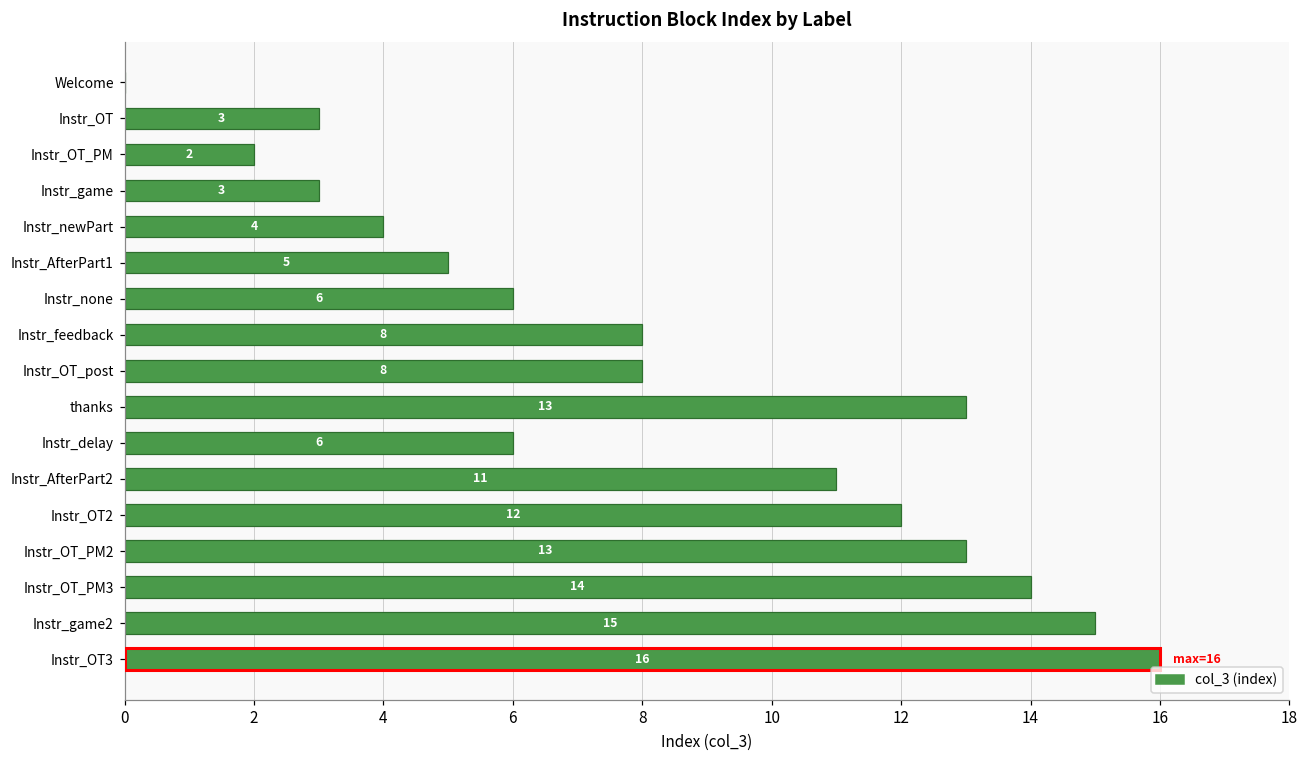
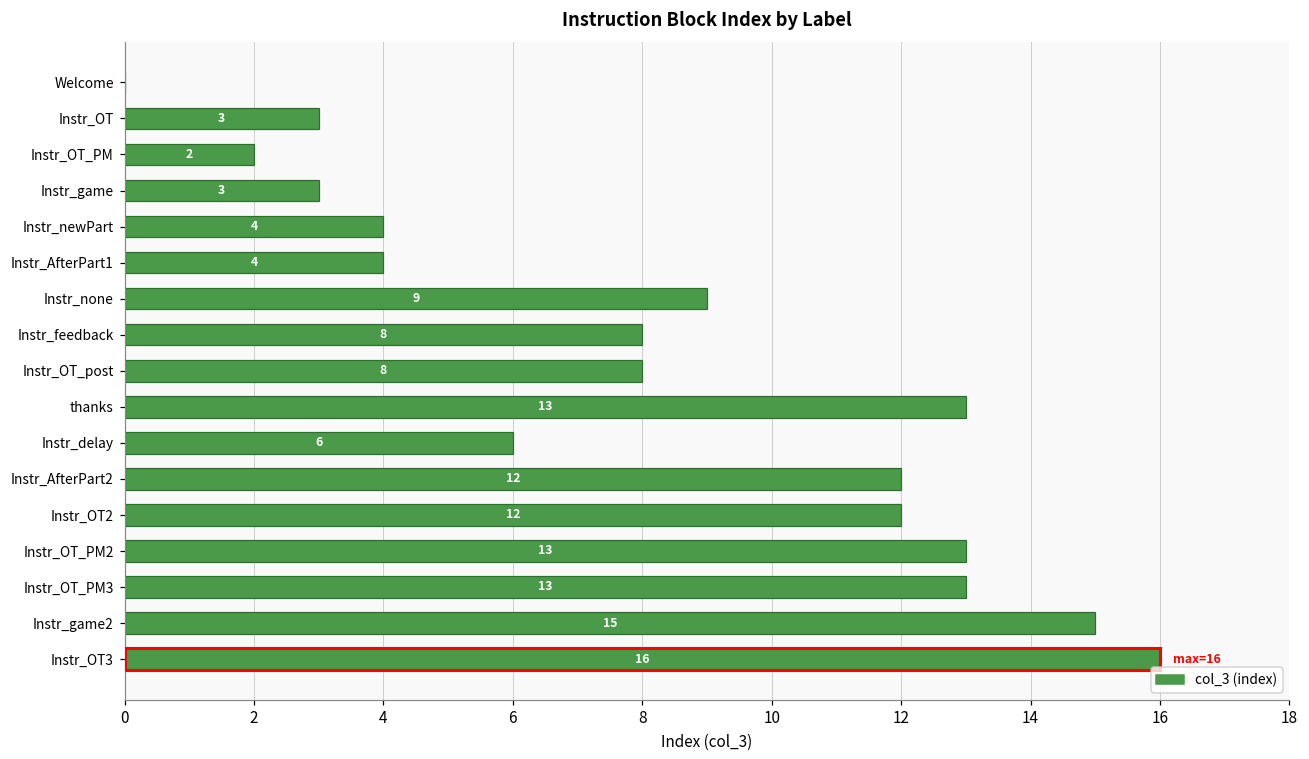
  {
    "Instr_OT": 3,
    "Instr_OT_PM": 2,
    "Instr_game": 3,
    "Instr_newPart": 4,
-   "Instr_AfterPart1": 5,
-   "Instr_none": 6,
+   "Instr_AfterPart1": 4,
+   "Instr_none": 9,
    "Instr_feedback": 8,
    "Instr_OT_post": 8,
    "thanks": 13,
    "Instr_delay": 6,
-   "Instr_AfterPart2": 11,
+   "Instr_AfterPart2": 12,
    "Instr_OT2": 12,
    "Instr_OT_PM2": 13,
-   "Instr_OT_PM3": 14,
+   "Instr_OT_PM3": 13,
    "Instr_game2": 15,
    "Instr_OT3": 16
  }
